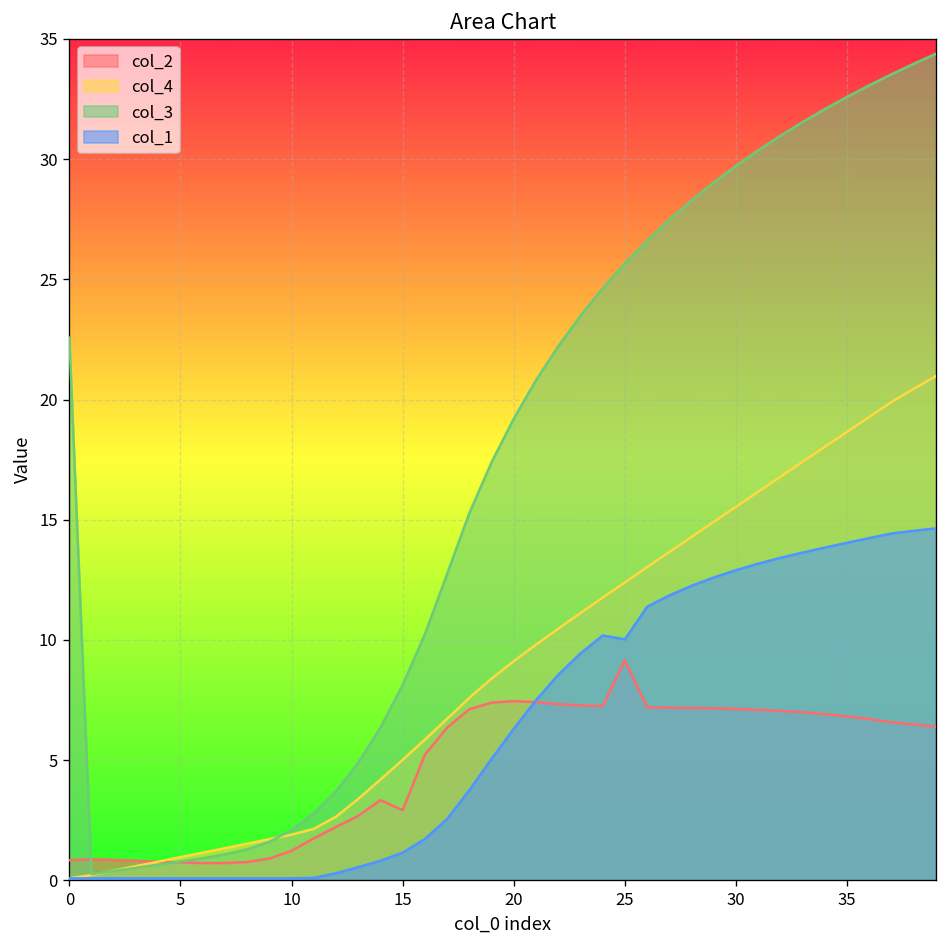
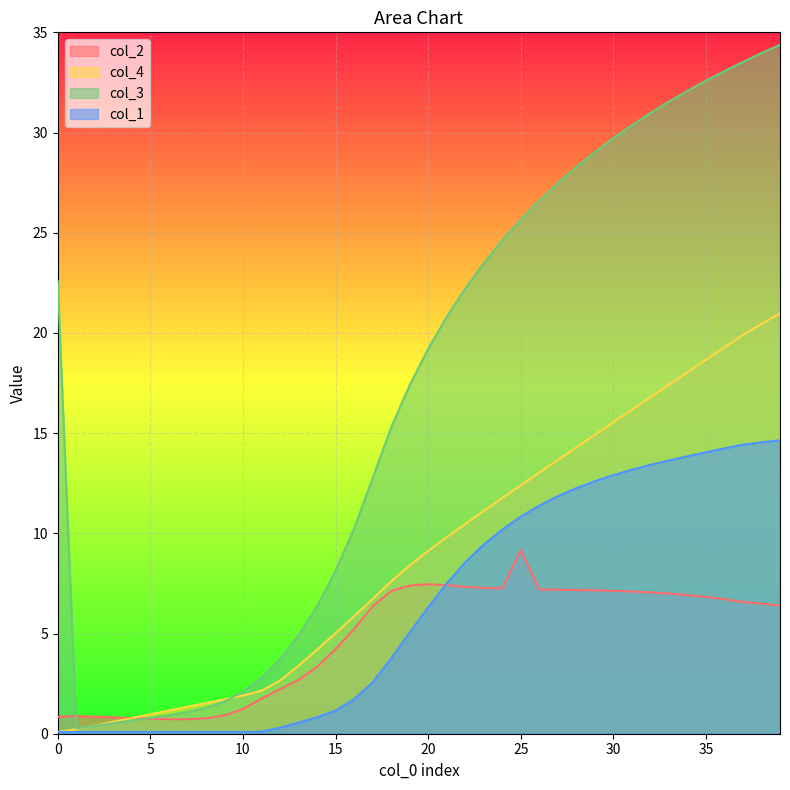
  {
    "col_2": {
      "0": 0.8,
      "10": 1.2,
-     "15": 2.9,
+     "15": 4.2,
      "20": 7.5,
      "25": 9.2,
      "30": 7.1,
      "35": 6.8
    },
    "col_4": {
      "5": 1.0,
      "10": 1.9,
      "15": 5.0,
      "20": 9.1,
      "25": 12.4,
      "30": 15.5,
      "35": 18.7
    },
    "col_3": {
      "0": 22.6,
      "10": 2.1,
      "15": 8.1,
      "20": 19.2,
      "25": 25.7,
      "30": 29.7,
      "35": 32.6
    },
    "col_1": {
      "5": 0.1,
      "10": 0.1,
      "15": 1.2,
      "20": 6.3,
-     "25": 10.0,
+     "25": 10.8,
      "30": 12.9,
      "35": 14.0
    }
  }
